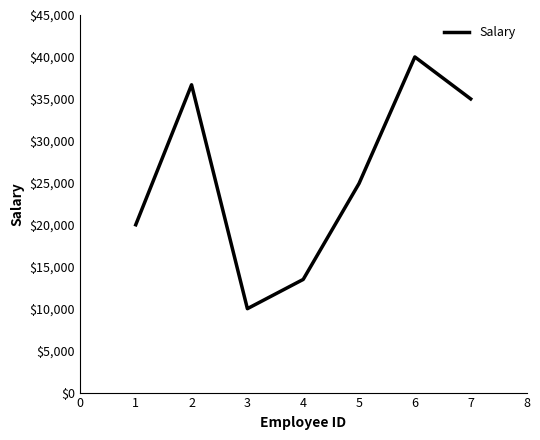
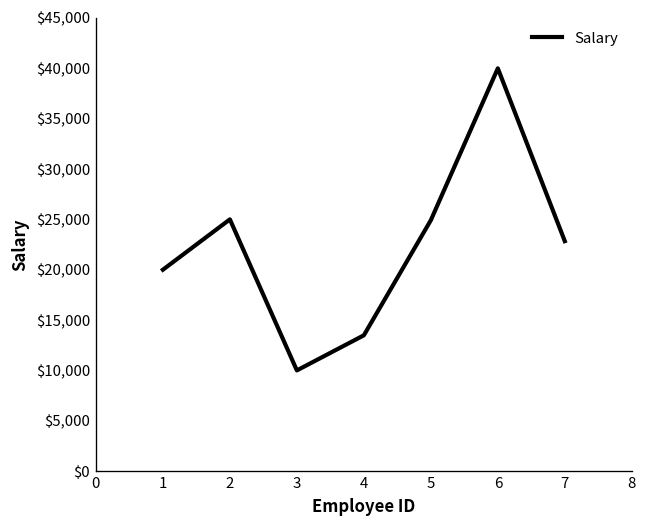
  {
    "1": "$20,000",
-   "2": "$37,000",
+   "2": "$25,000",
    "3": "$10,000",
    "4": "$13,000",
    "5": "$25,000",
    "6": "$40,000",
-   "7": "$35,000"
+   "7": "$23,000"
  }
